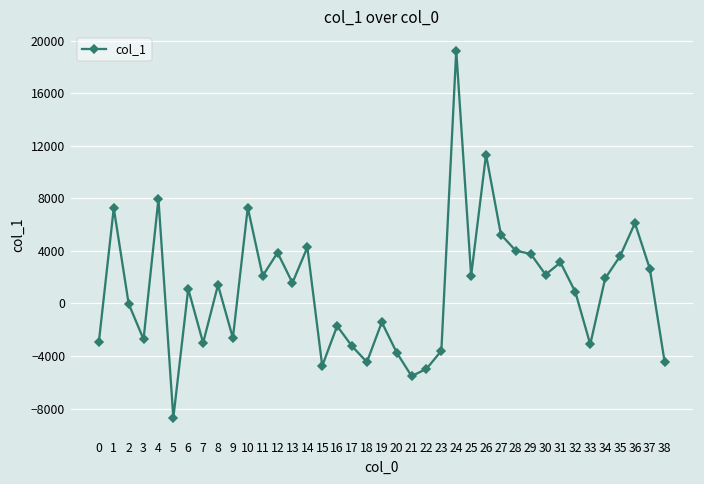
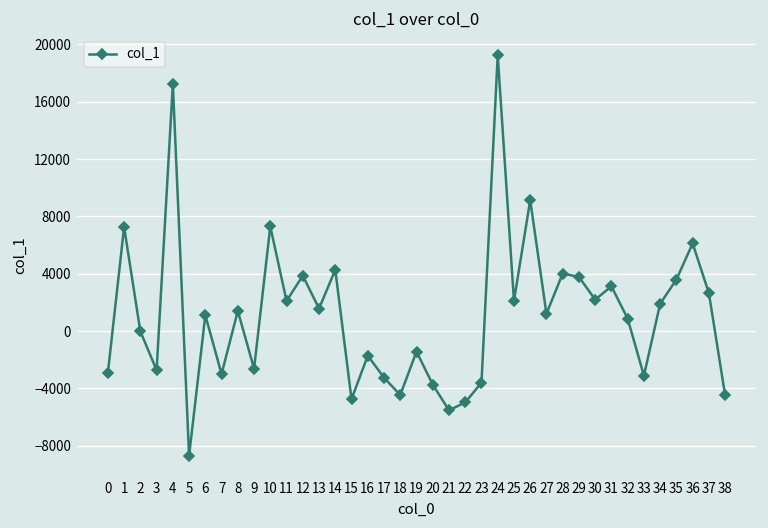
  {
    "0": -2900,
    "1": 7300,
    "2": 0,
    "3": -2700,
-   "4": 7900,
+   "4": 17200,
    "5": -8700,
    "6": 1100,
    "7": -3000,
    "8": 1400,
    "9": -2600,
    "10": 7300,
    "11": 2100,
    "12": 3900,
    "13": 1600,
    "14": 4300,
    "15": -4800,
    "16": -1700,
    "17": -3200,
    "18": -4500,
    "19": -1400,
    "20": -3700,
    "21": -5500,
    "22": -5000,
    "23": -3600,
    "24": 19200,
    "25": 2100,
-   "26": 11300,
-   "27": 5200,
+   "26": 9100,
+   "27": 1200,
    "28": 4000,
    "29": 3800,
    "30": 2200,
    "31": 3100,
    "32": 900,
    "33": -3100,
    "34": 1900,
    "35": 3600,
    "36": 6100,
    "37": 2600,
    "38": -4500
  }
